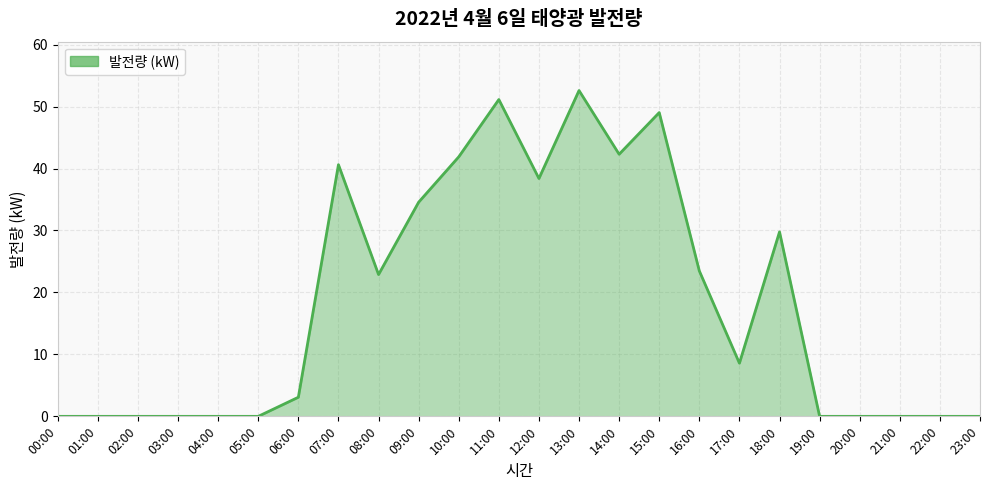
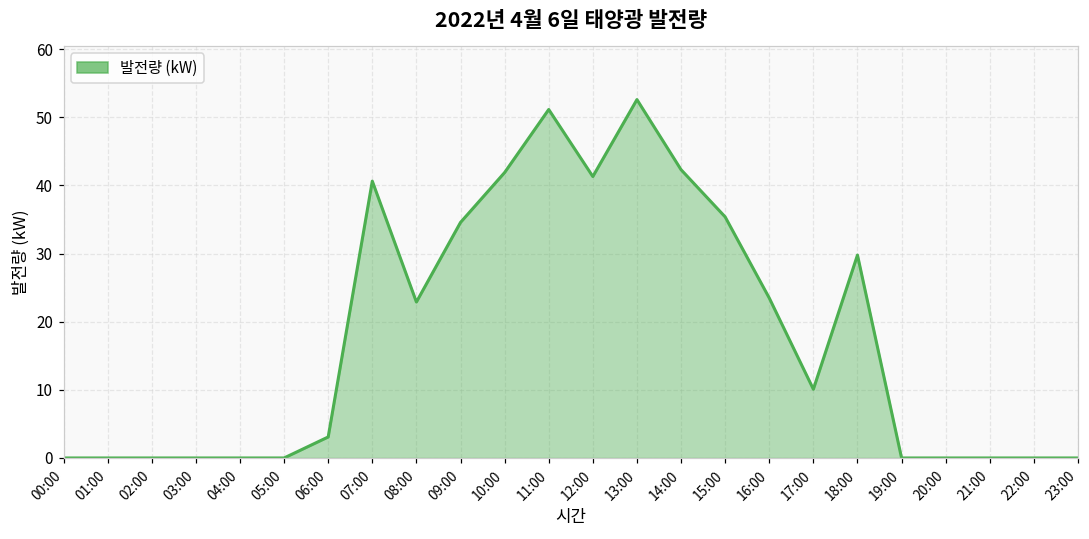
  {
    "00:00": 0,
    "01:00": 0,
    "02:00": 0,
    "03:00": 0,
    "04:00": 0,
    "05:00": 0,
    "06:00": 3,
    "07:00": 41,
    "08:00": 23,
    "09:00": 35,
    "10:00": 42,
    "11:00": 51,
-   "12:00": 38,
+   "12:00": 41,
    "13:00": 53,
    "14:00": 42,
-   "15:00": 49,
+   "15:00": 35,
    "16:00": 23,
-   "17:00": 9,
+   "17:00": 10,
    "18:00": 30,
    "19:00": 0,
    "20:00": 0,
    "21:00": 0,
    "22:00": 0,
    "23:00": 0
  }
